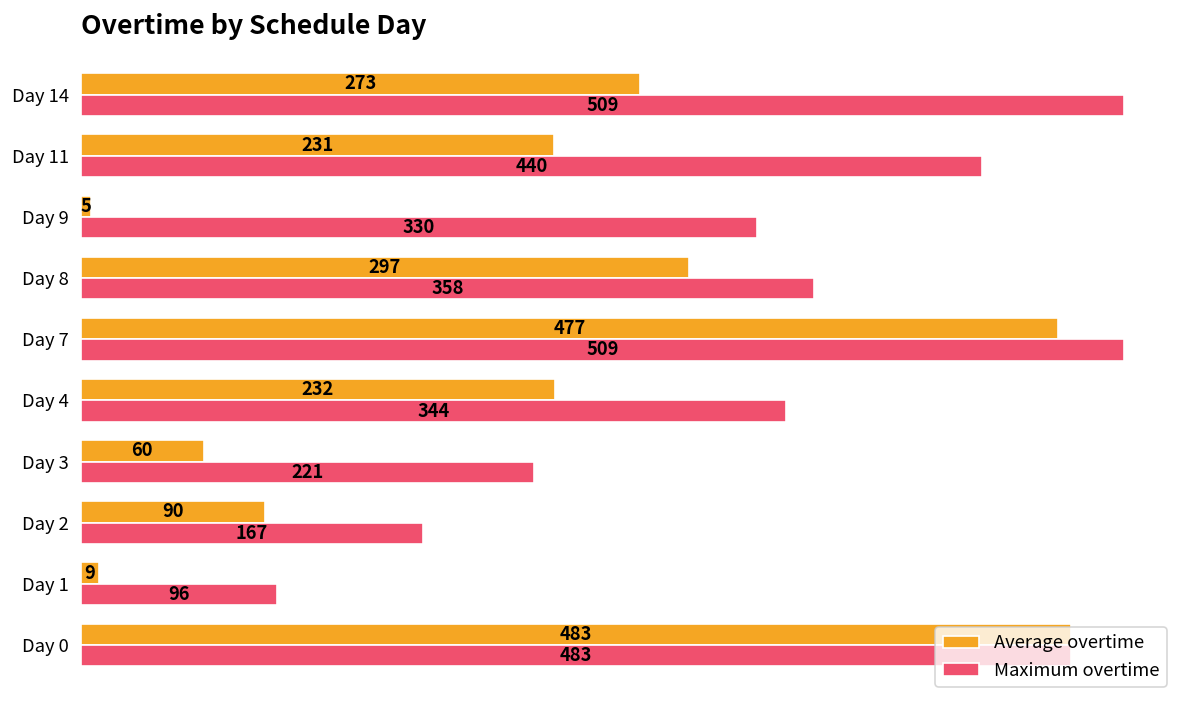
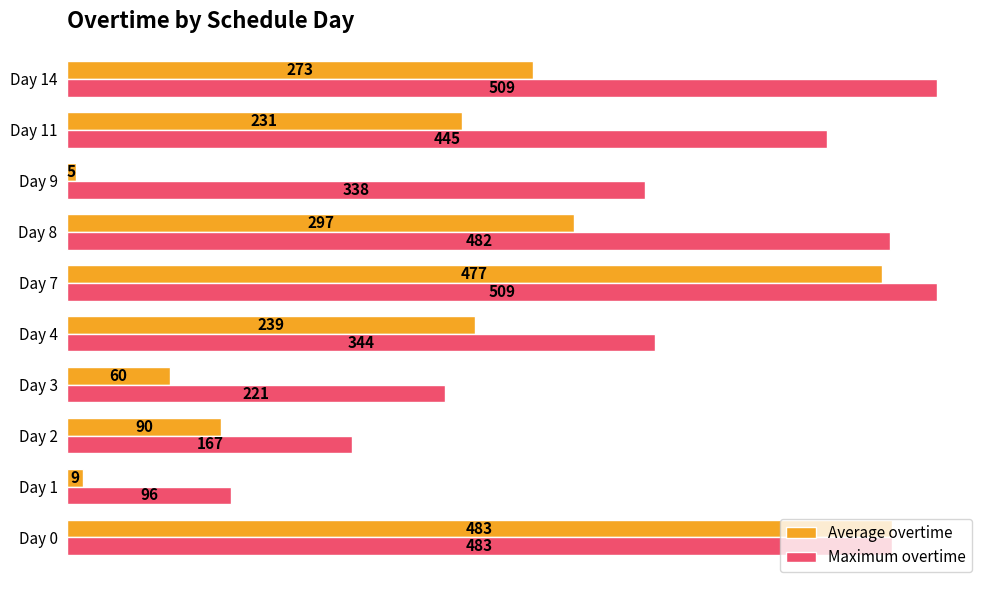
  {
    "Average overtime": {
      "Day 14": 273,
      "Day 11": 231,
      "Day 9": 5,
      "Day 8": 297,
      "Day 7": 477,
-     "Day 4": 232,
+     "Day 4": 239,
      "Day 3": 60,
      "Day 2": 90,
      "Day 1": 9
    },
    "Maximum overtime": {
      "Day 14": 509,
-     "Day 11": 440,
-     "Day 9": 330,
-     "Day 8": 358,
+     "Day 11": 445,
+     "Day 9": 338,
+     "Day 8": 482,
      "Day 7": 509,
      "Day 4": 344,
      "Day 3": 221,
      "Day 2": 167,
      "Day 1": 96
    }
  }
